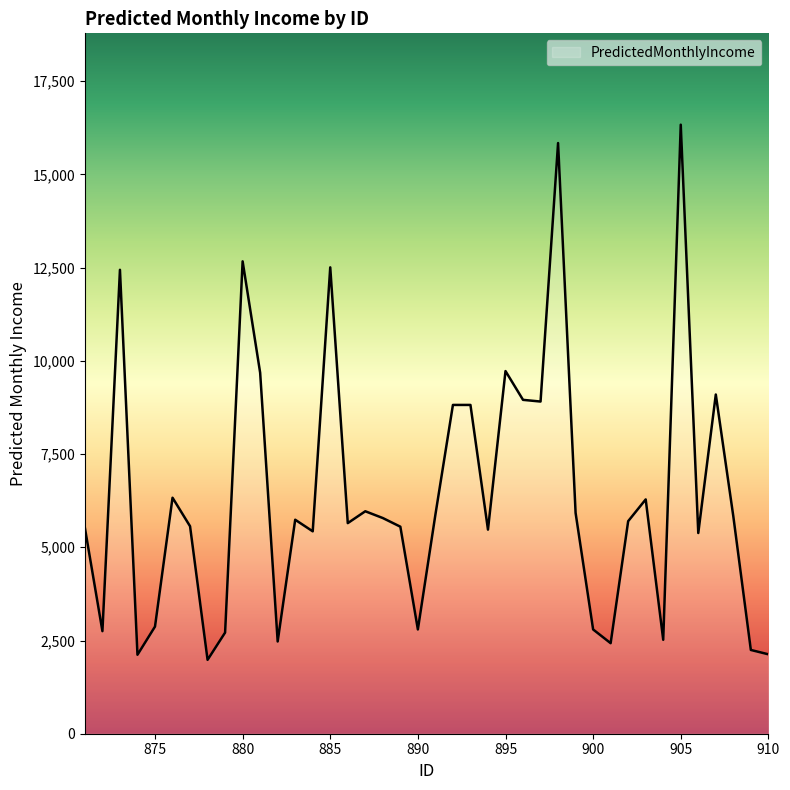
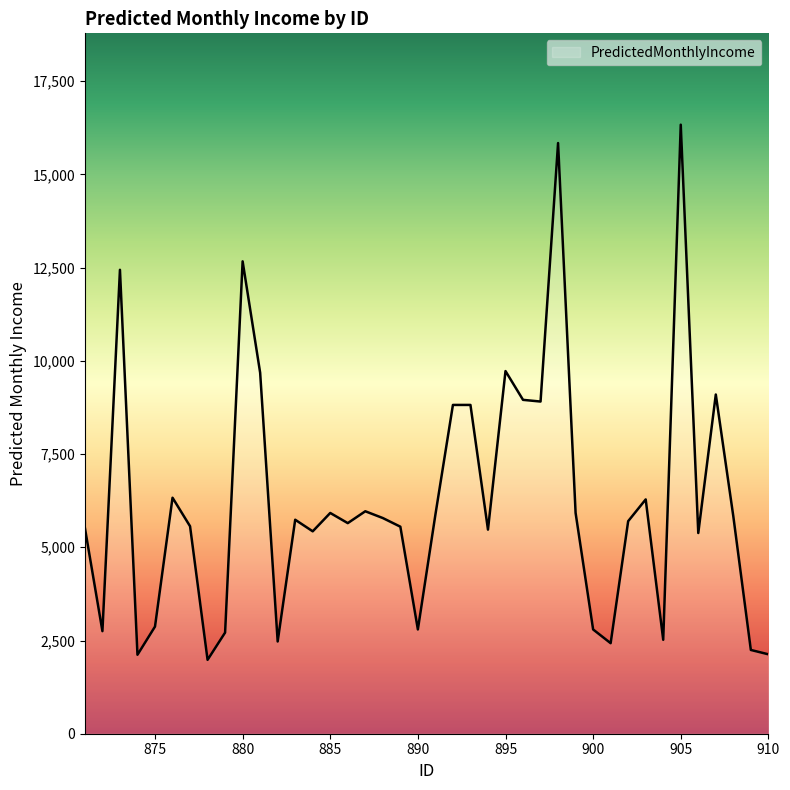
  {
    "875": "2,900",
    "880": "12,700",
-   "885": "12,500",
+   "885": "5,900",
    "890": "2,800",
    "895": "9,700",
    "900": "2,800",
    "905": "16,300",
    "910": "2,100"
  }
